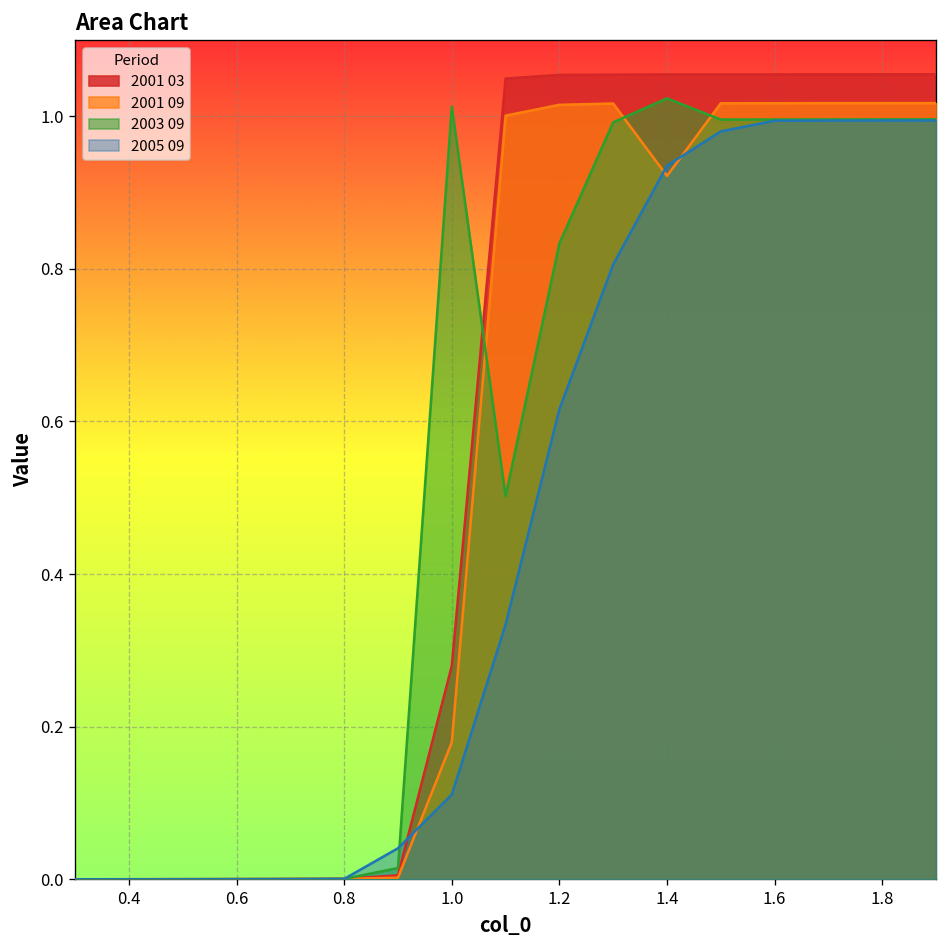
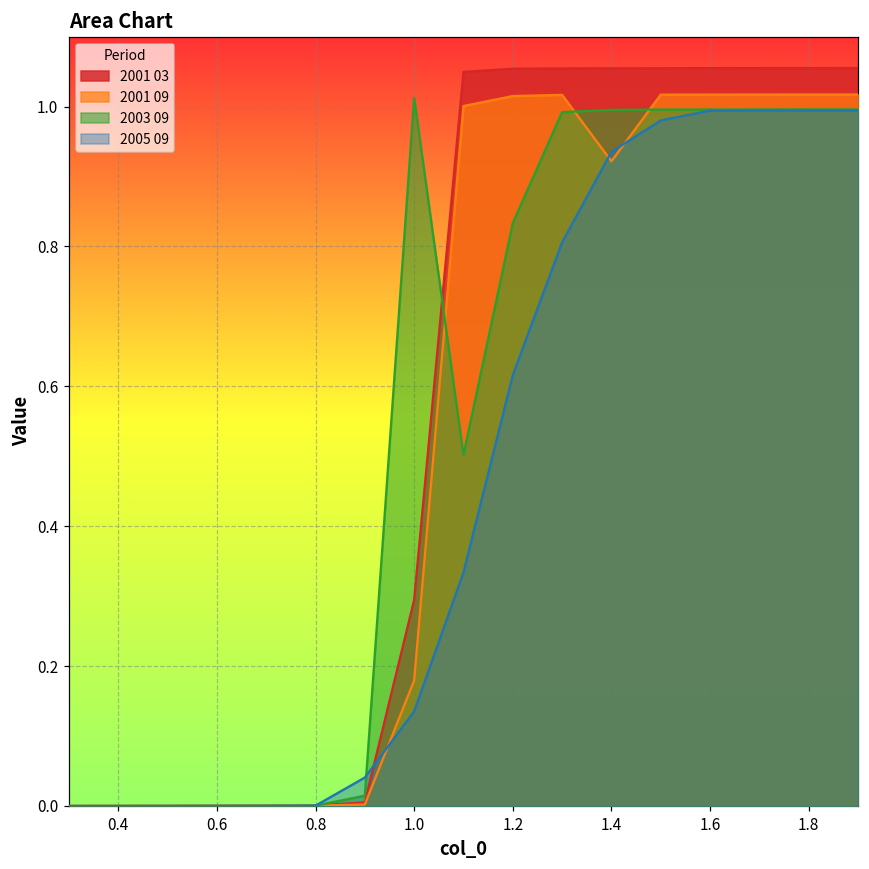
  {
    "2001 03": {
-     "1.0": 0.28,
+     "1.0": 0.29,
      "1.2": 1.05,
      "1.4": 1.05,
      "1.6": 1.05,
      "1.8": 1.06
    },
    "2001 09": {
      "1.0": 0.18,
      "1.2": 1.02,
      "1.4": 0.92,
      "1.6": 1.02,
      "1.8": 1.02
    },
    "2003 09": {
      "1.0": 1.01,
      "1.2": 0.83,
-     "1.4": 1.02
+     "1.4": 1.00
    },
    "2005 09": {
-     "1.0": 0.11,
+     "1.0": 0.14,
      "1.2": 0.62,
      "1.4": 0.94
    }
  }
